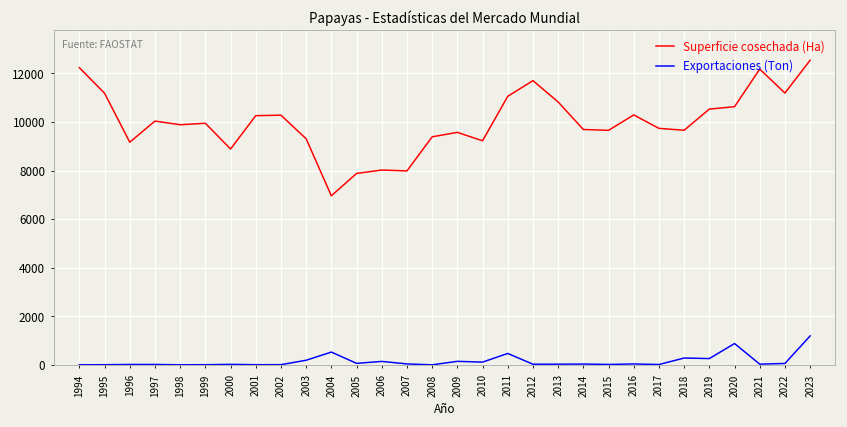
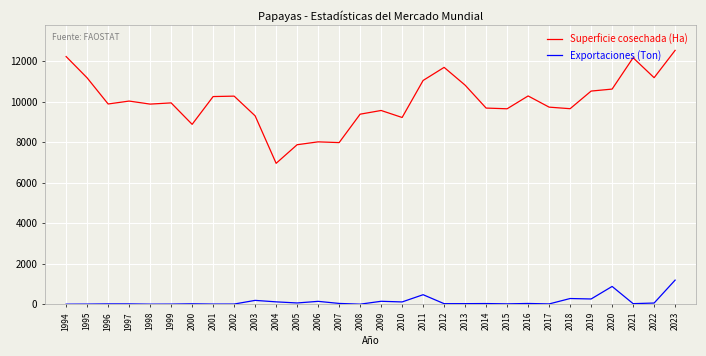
  {
    "Superficie cosechada (Ha)": {
      "1994": 12200,
      "1995": 11200,
-     "1996": 9200,
+     "1996": 9900,
      "1997": 10000,
      "1998": 9900,
      "1999": 9900,
      "2000": 8900,
      "2001": 10300,
      "2002": 10300,
      "2003": 9300,
      "2004": 7000,
      "2005": 7900,
      "2006": 8000,
      "2007": 8000,
      "2008": 9400,
      "2009": 9600,
      "2010": 9200,
      "2011": 11100,
      "2012": 11700,
      "2013": 10800,
      "2014": 9700,
      "2015": 9700,
      "2016": 10300,
      "2017": 9700,
      "2018": 9700,
      "2019": 10500,
      "2020": 10600,
      "2021": 12200,
      "2022": 11200,
      "2023": 12500
    },
    "Exportaciones (Ton)": {
      "1994": 0,
      "1995": 0,
      "1996": 0,
      "1997": 0,
      "1998": 0,
      "1999": 0,
      "2000": 0,
      "2001": 0,
      "2002": 0,
      "2003": 200,
-     "2004": 500,
+     "2004": 100,
      "2005": 100,
      "2006": 100,
      "2007": 0,
      "2008": 0,
      "2009": 100,
      "2010": 100,
      "2011": 500,
      "2012": 0,
      "2013": 0,
      "2014": 0,
      "2015": 0,
      "2016": 0,
      "2017": 0,
      "2018": 300,
      "2019": 300,
      "2020": 900,
      "2021": 0,
      "2022": 100,
      "2023": 1200
    }
  }
